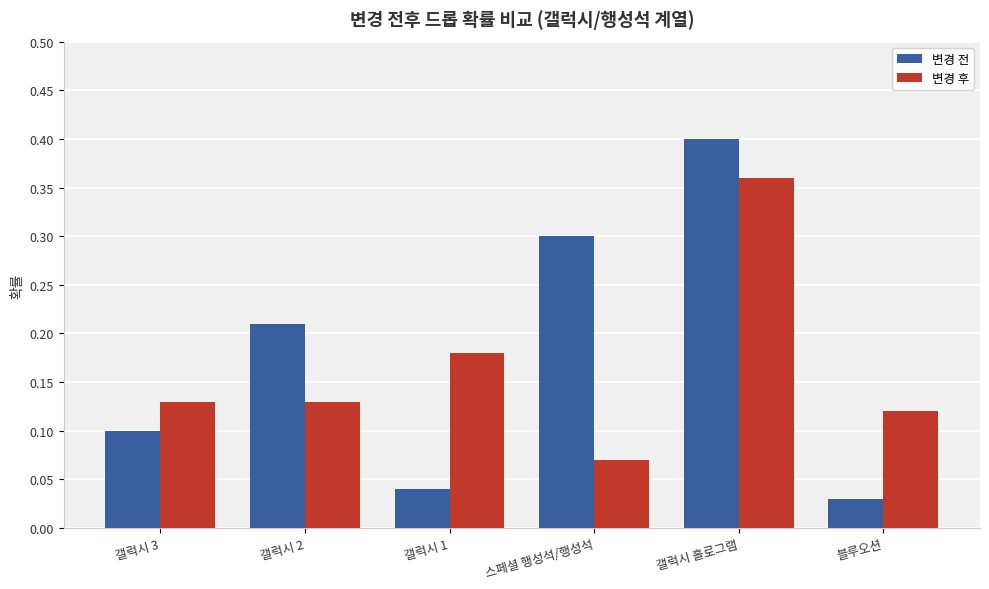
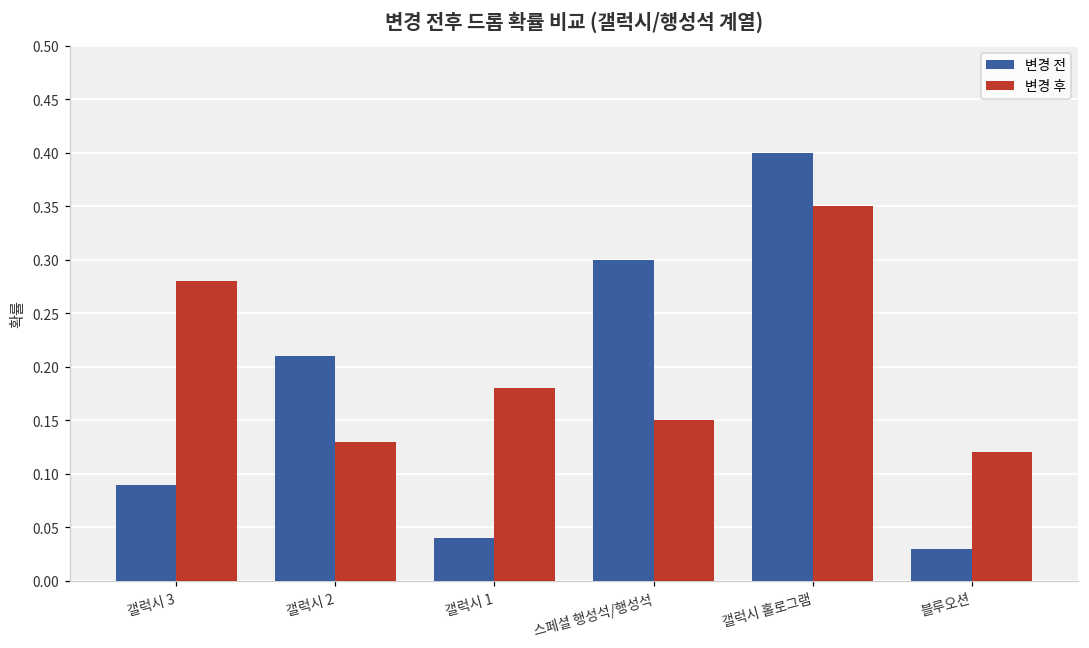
  {
    "변경 전": {
-     "갤럭시 3": 0.10,
+     "갤럭시 3": 0.09,
      "갤럭시 2": 0.21,
      "갤럭시 1": 0.04,
      "스페셜 행성석/행성석": 0.30,
      "갤럭시 홀로그램": 0.40,
      "블루오션": 0.03
    },
    "변경 후": {
-     "갤럭시 3": 0.13,
+     "갤럭시 3": 0.28,
      "갤럭시 2": 0.13,
      "갤럭시 1": 0.18,
-     "스페셜 행성석/행성석": 0.07,
-     "갤럭시 홀로그램": 0.36,
+     "스페셜 행성석/행성석": 0.15,
+     "갤럭시 홀로그램": 0.35,
      "블루오션": 0.12
    }
  }
